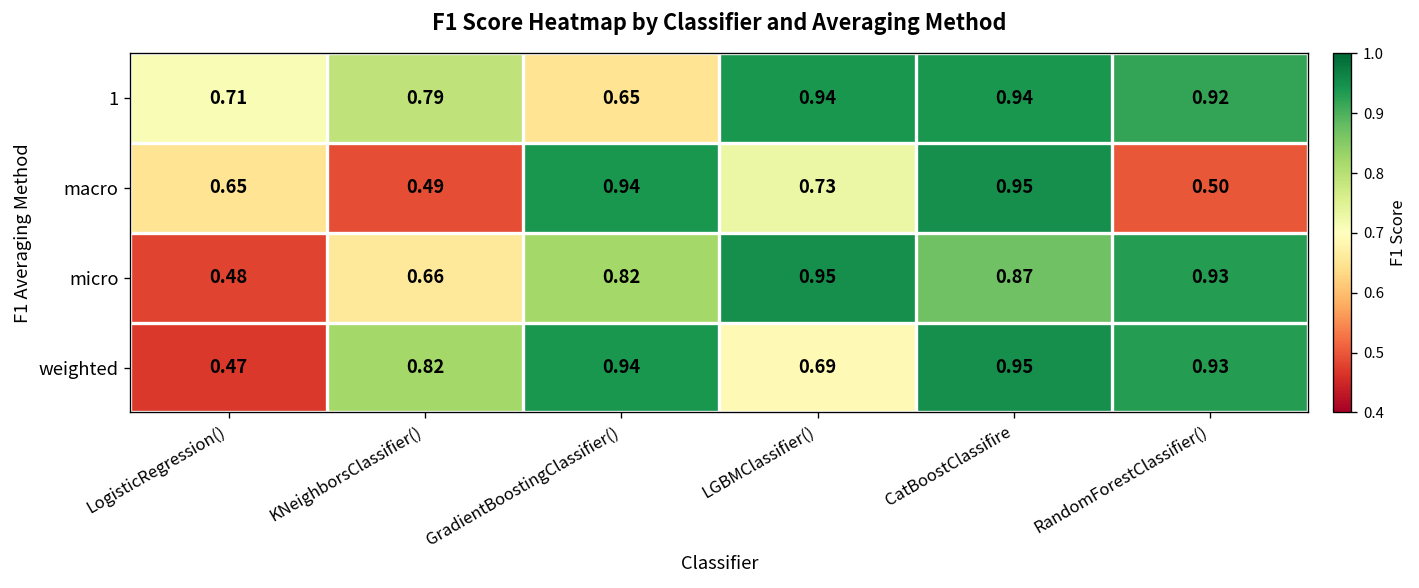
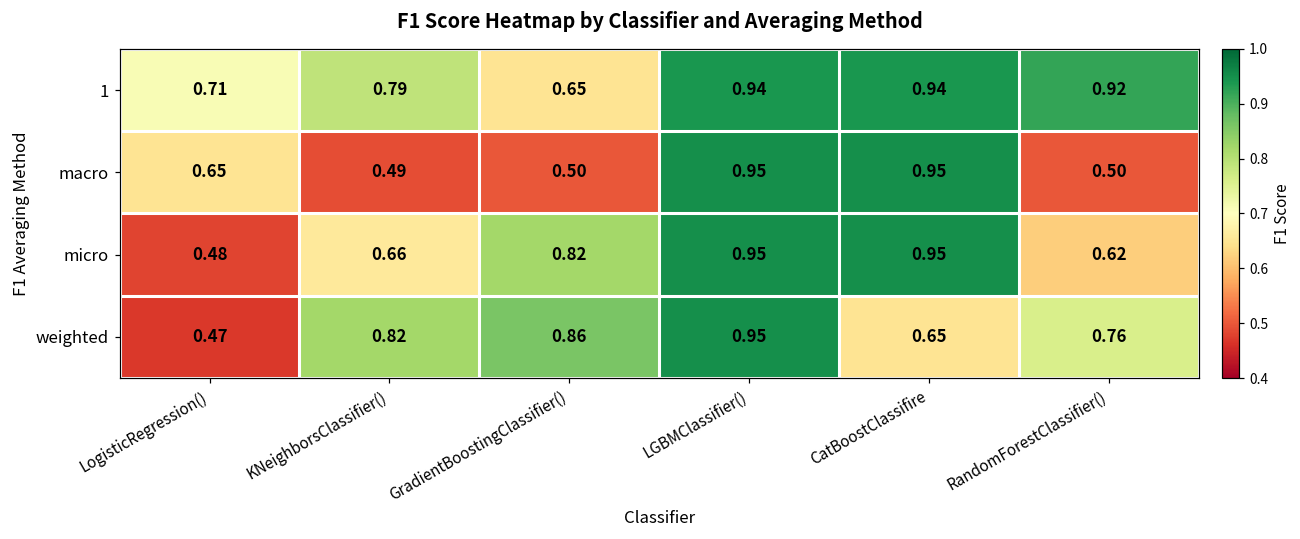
  {
    "1": {
      "LogisticRegression()": 0.71,
      "KNeighborsClassifier()": 0.79,
      "GradientBoostingClassifier()": 0.65,
      "LGBMClassifier()": 0.94,
      "CatBoostClassifire": 0.94,
      "RandomForestClassifier()": 0.92
    },
    "macro": {
      "LogisticRegression()": 0.65,
      "KNeighborsClassifier()": 0.49,
-     "GradientBoostingClassifier()": 0.94,
-     "LGBMClassifier()": 0.73,
+     "GradientBoostingClassifier()": 0.50,
+     "LGBMClassifier()": 0.95,
      "CatBoostClassifire": 0.95,
      "RandomForestClassifier()": 0.50
    },
    "micro": {
      "LogisticRegression()": 0.48,
      "KNeighborsClassifier()": 0.66,
      "GradientBoostingClassifier()": 0.82,
      "LGBMClassifier()": 0.95,
-     "CatBoostClassifire": 0.87,
-     "RandomForestClassifier()": 0.93
+     "CatBoostClassifire": 0.95,
+     "RandomForestClassifier()": 0.62
    },
    "weighted": {
      "LogisticRegression()": 0.47,
      "KNeighborsClassifier()": 0.82,
-     "GradientBoostingClassifier()": 0.94,
-     "LGBMClassifier()": 0.69,
-     "CatBoostClassifire": 0.95,
-     "RandomForestClassifier()": 0.93
+     "GradientBoostingClassifier()": 0.86,
+     "LGBMClassifier()": 0.95,
+     "CatBoostClassifire": 0.65,
+     "RandomForestClassifier()": 0.76
    }
  }
